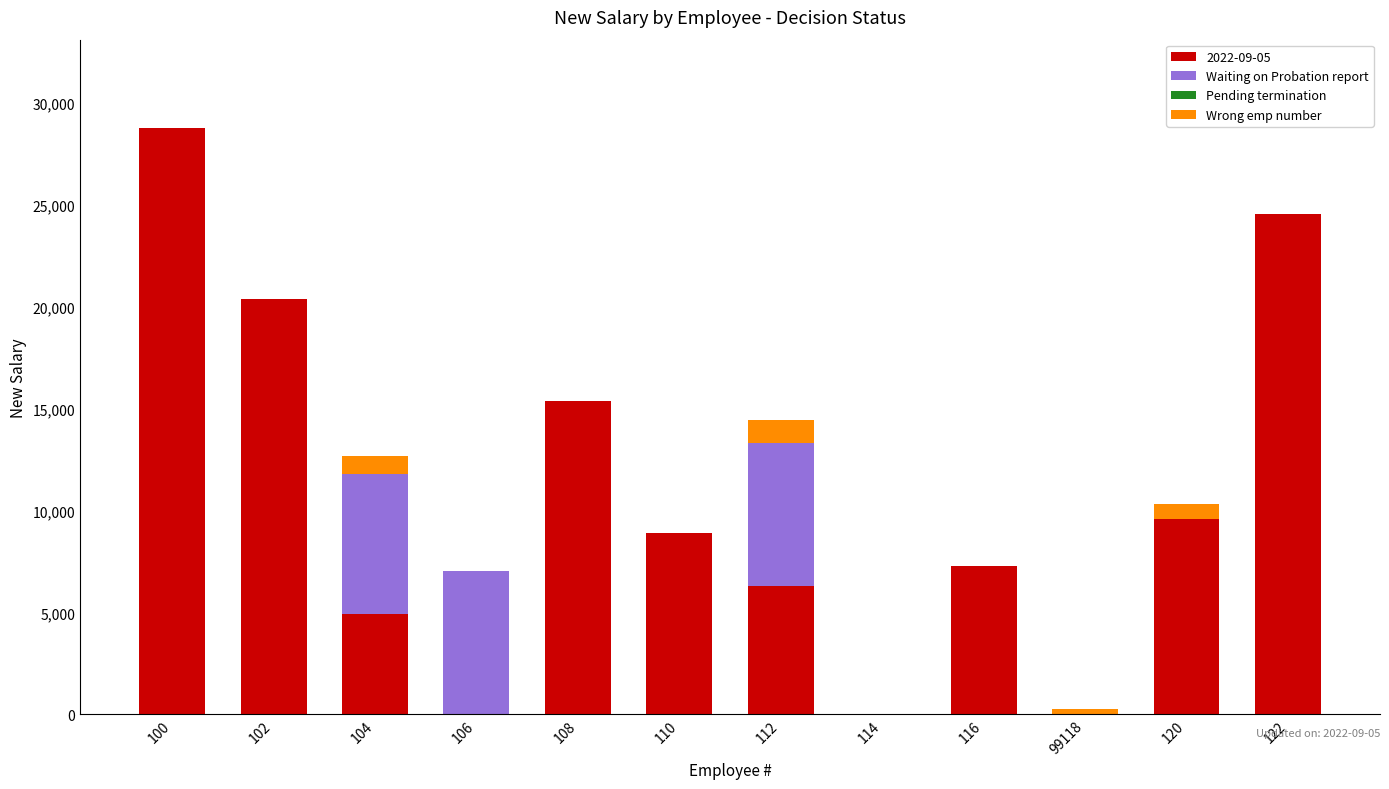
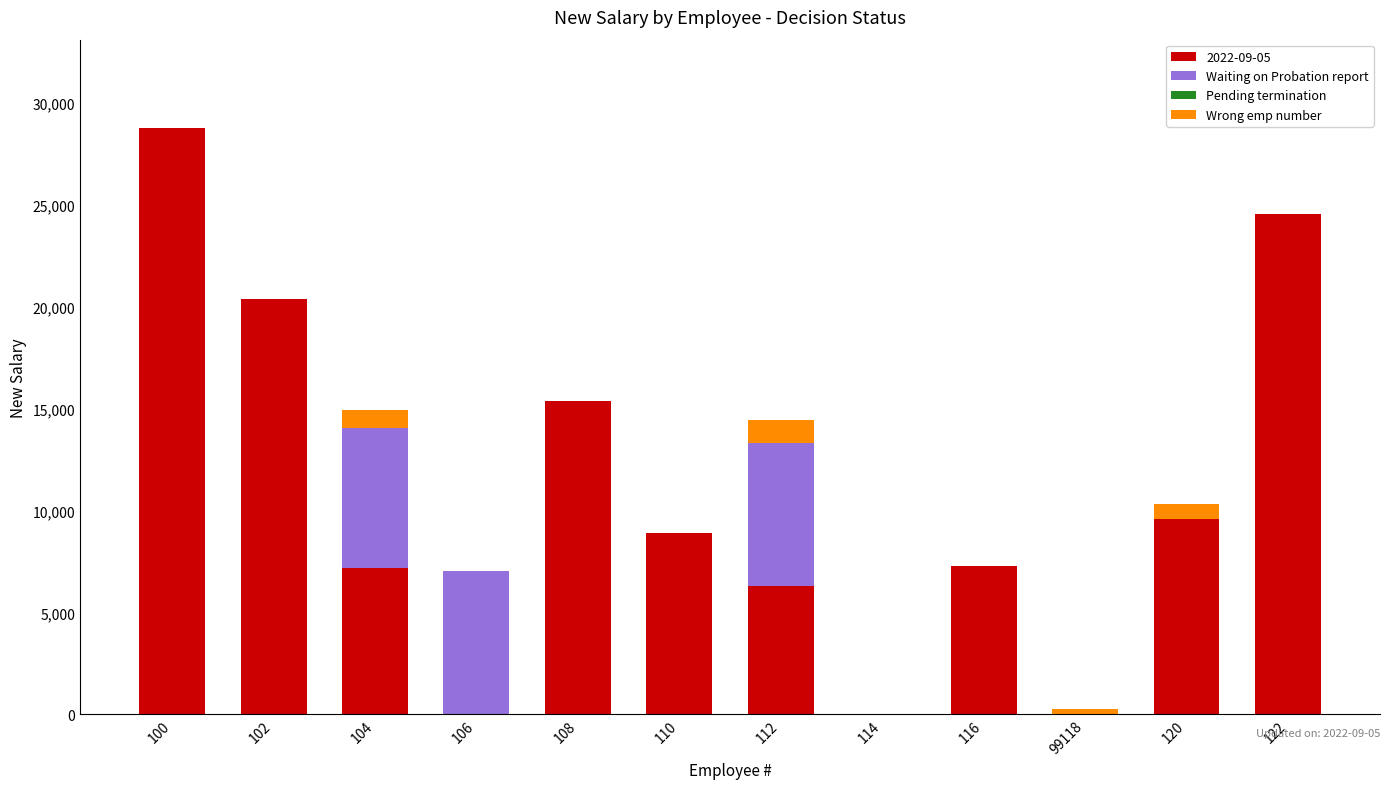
  {
    "2022-09-05": {
      "100": "28,800",
      "102": "20,400",
-     "104": "4,900",
+     "104": "7,200",
      "106": "0",
      "108": "15,400",
      "110": "8,900",
      "112": "6,300",
      "114": "0",
      "116": "7,300",
      "99118": "0",
      "120": "9,600",
      "122": "24,600"
    },
    "Pending termination": {
      "100": "0",
      "102": "0",
      "108": "0",
      "110": "0",
      "114": "0",
      "116": "0",
      "99118": "0",
      "120": "0",
      "122": "0"
    },
    "Wrong emp number": {
      "100": "0",
      "102": "0",
      "104": "900",
      "106": "0",
      "108": "0",
      "110": "0",
      "112": "1,100",
      "114": "0",
      "116": "0",
      "99118": "300",
      "120": "700",
      "122": "0"
    }
  }
